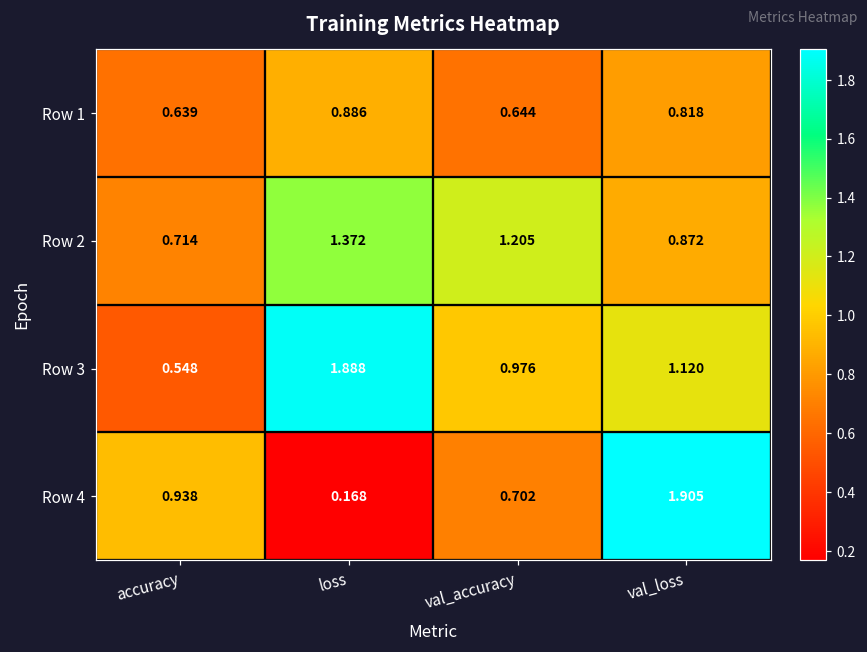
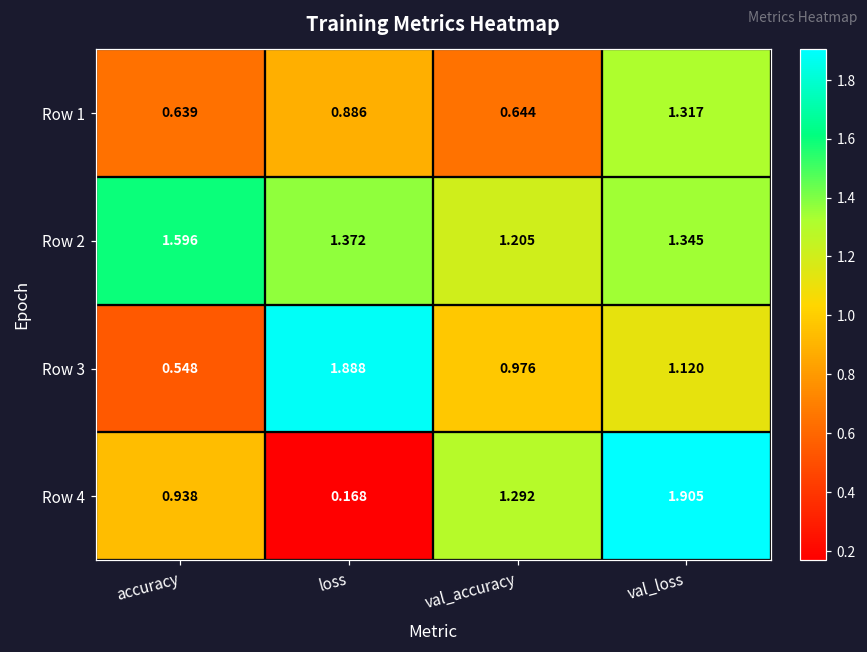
  {
    "Row 1": {
      "accuracy": 0.639,
      "loss": 0.886,
      "val_accuracy": 0.644,
-     "val_loss": 0.818
+     "val_loss": 1.317
    },
    "Row 2": {
-     "accuracy": 0.714,
+     "accuracy": 1.596,
      "loss": 1.372,
      "val_accuracy": 1.205,
-     "val_loss": 0.872
+     "val_loss": 1.345
    },
    "Row 3": {
      "accuracy": 0.548,
      "loss": 1.888,
      "val_accuracy": 0.976,
      "val_loss": 1.120
    },
    "Row 4": {
      "accuracy": 0.938,
      "loss": 0.168,
-     "val_accuracy": 0.702,
+     "val_accuracy": 1.292,
      "val_loss": 1.905
    }
  }
